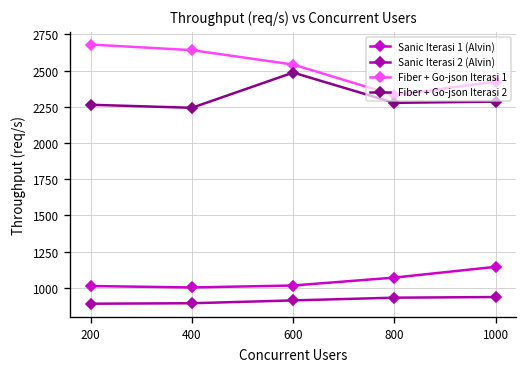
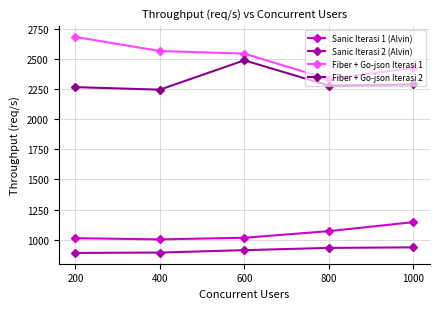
  {
    "Fiber + Go-json Iterasi 1": {
      "200": 2680,
-     "400": 2640,
+     "400": 2560,
      "600": 2540
    }
  }
